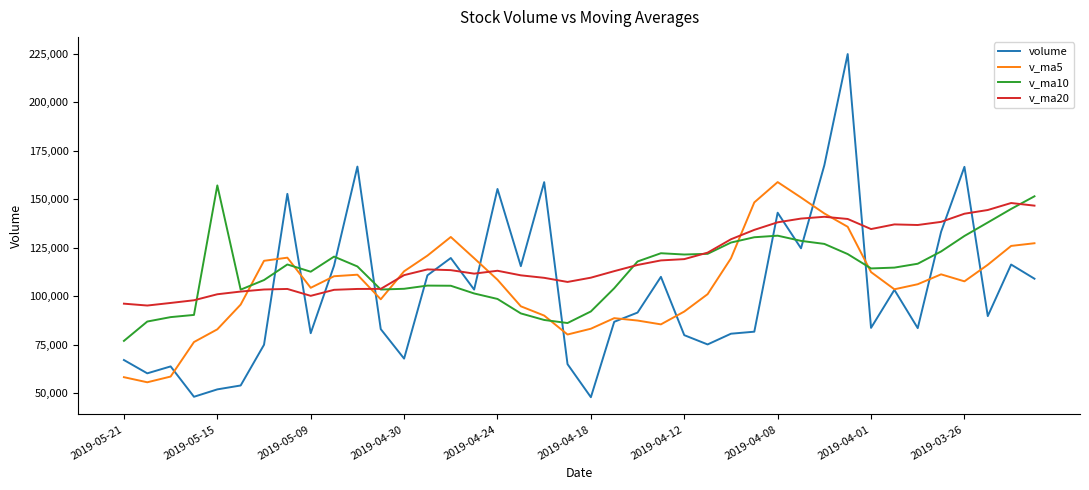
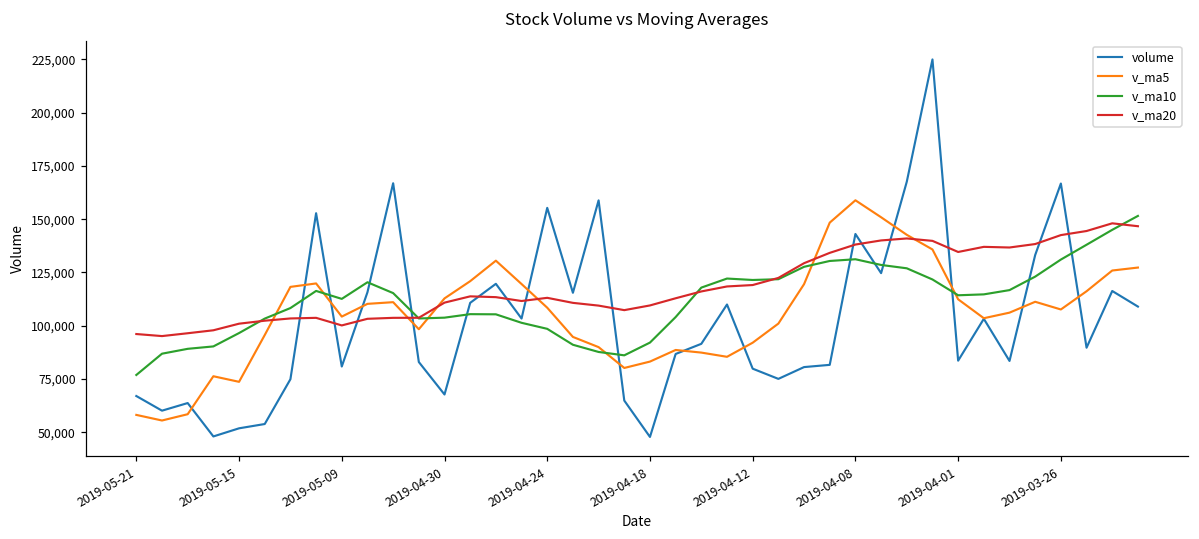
  {
    "volume": {
      "2019-05-21": "67,000",
      "2019-05-15": "52,000",
      "2019-05-09": "81,000",
      "2019-04-30": "68,000",
      "2019-04-24": "155,000",
      "2019-04-18": "48,000",
      "2019-04-12": "80,000",
      "2019-04-08": "143,000",
      "2019-04-01": "84,000",
      "2019-03-26": "167,000"
    },
    "v_ma5": {
      "2019-05-21": "58,000",
-     "2019-05-15": "83,000",
+     "2019-05-15": "74,000",
      "2019-05-09": "104,000",
      "2019-04-30": "113,000",
      "2019-04-24": "108,000",
      "2019-04-18": "83,000",
      "2019-04-12": "92,000",
      "2019-04-08": "159,000",
      "2019-04-01": "112,000",
      "2019-03-26": "108,000"
    },
    "v_ma10": {
      "2019-05-21": "77,000",
-     "2019-05-15": "157,000",
+     "2019-05-15": "97,000",
      "2019-05-09": "113,000",
      "2019-04-30": "104,000",
      "2019-04-24": "99,000",
      "2019-04-18": "92,000",
      "2019-04-12": "121,000",
      "2019-04-08": "131,000",
      "2019-04-01": "114,000",
      "2019-03-26": "131,000"
    },
    "v_ma20": {
      "2019-05-21": "96,000",
      "2019-05-15": "101,000",
      "2019-05-09": "100,000",
      "2019-04-30": "111,000",
      "2019-04-24": "113,000",
      "2019-04-18": "110,000",
      "2019-04-12": "119,000",
      "2019-04-08": "138,000",
      "2019-04-01": "135,000",
      "2019-03-26": "143,000"
    }
  }
